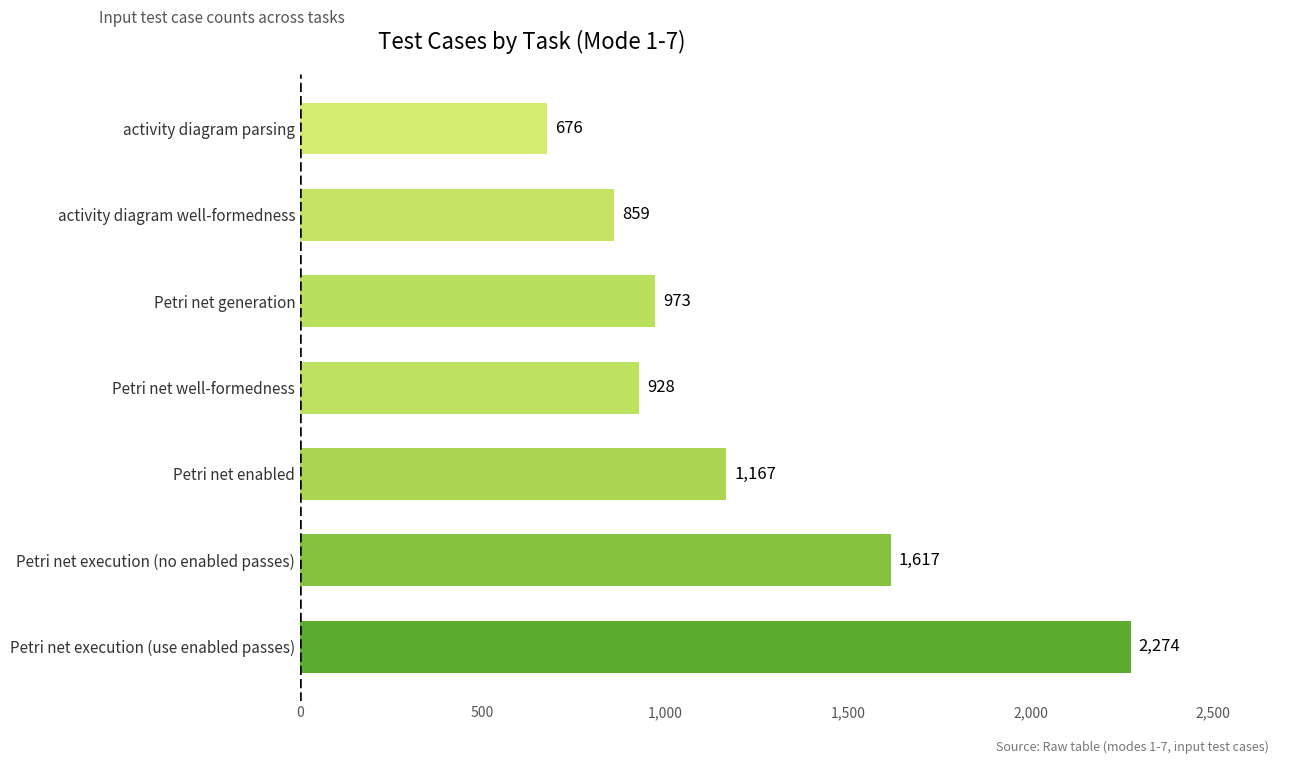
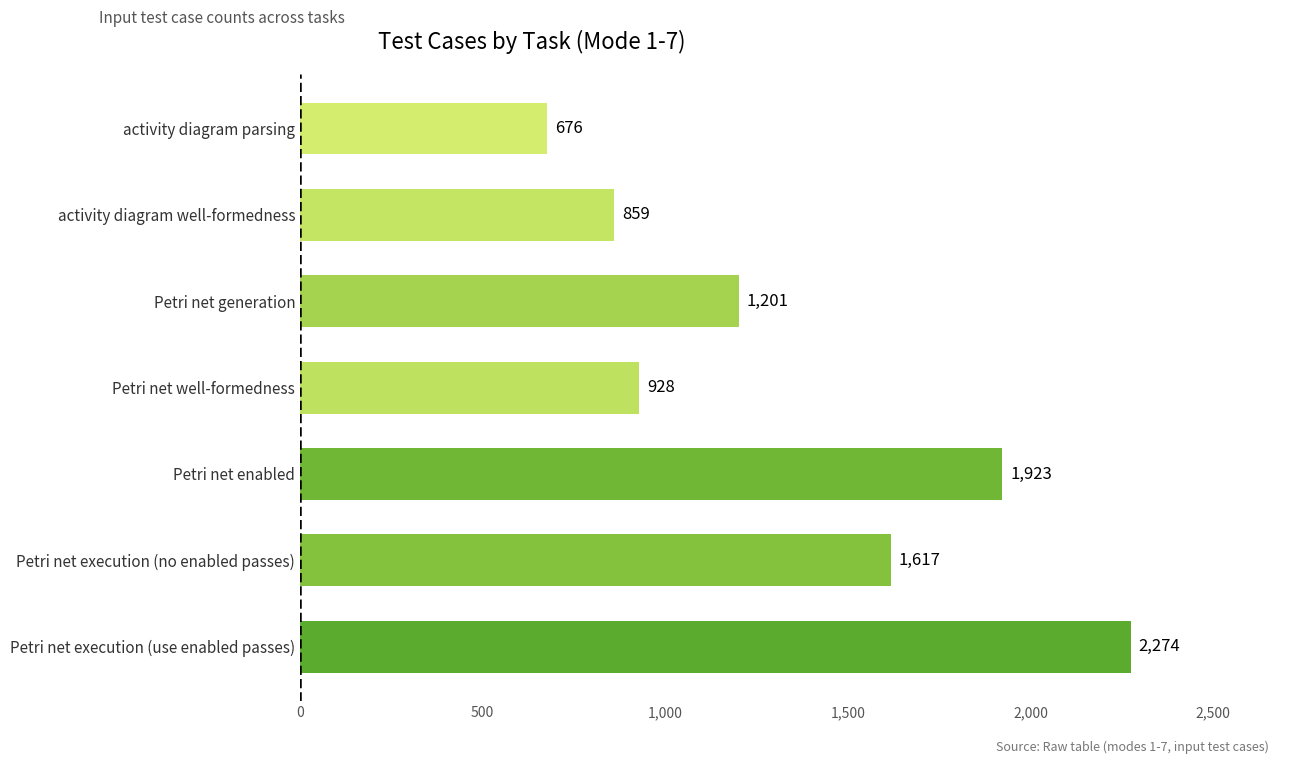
  {
    "activity diagram parsing": "676",
    "activity diagram well-formedness": "859",
-   "Petri net generation": "973",
+   "Petri net generation": "1,201",
    "Petri net well-formedness": "928",
-   "Petri net enabled": "1,167",
+   "Petri net enabled": "1,923",
    "Petri net execution (no enabled passes)": "1,617",
    "Petri net execution (use enabled passes)": "2,274"
  }
